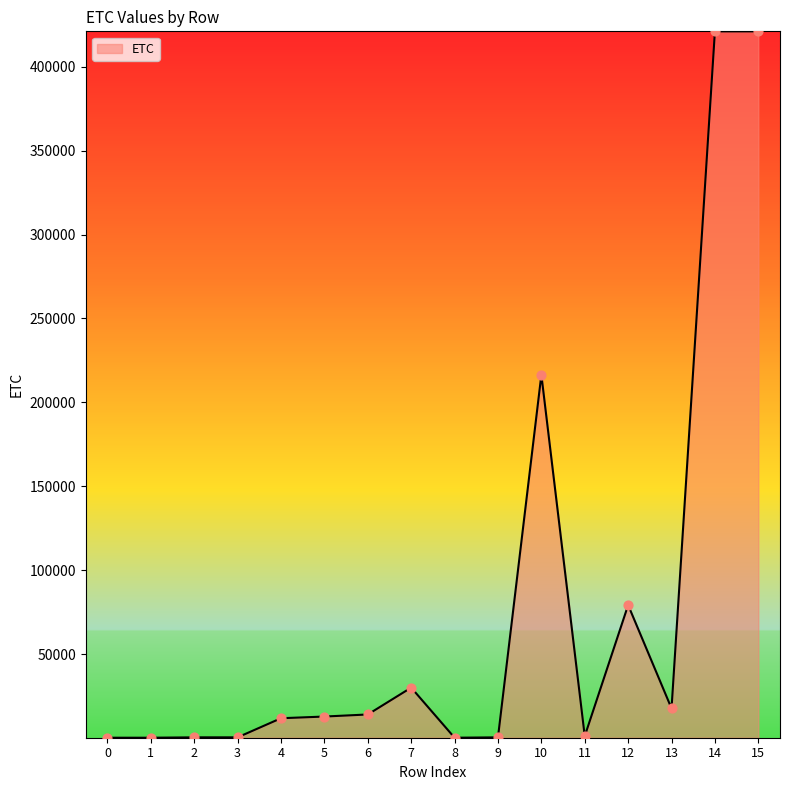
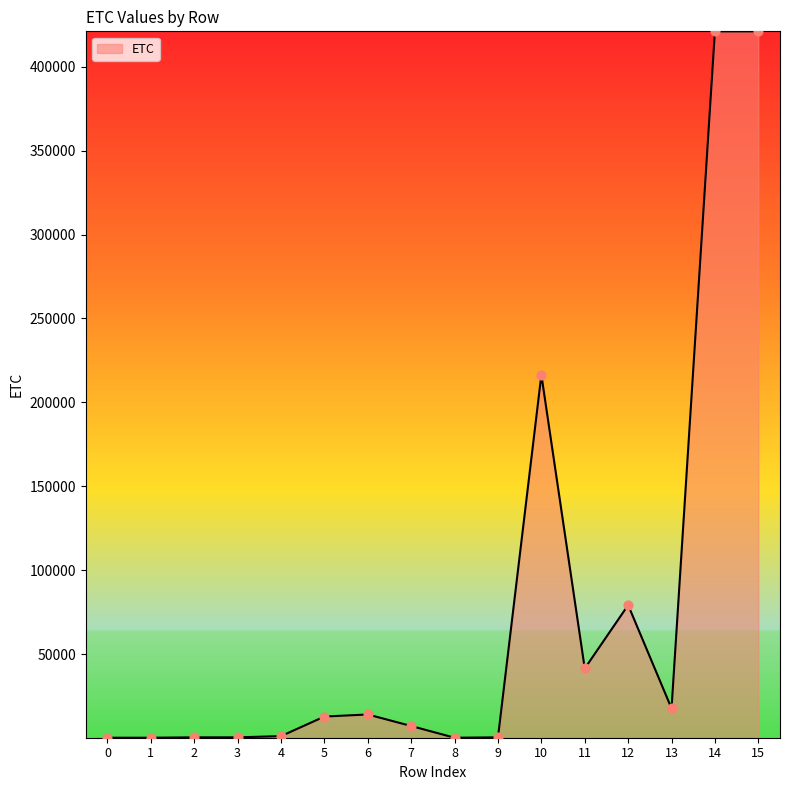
  {
    "0": 0,
    "1": 0,
    "2": 0,
    "3": 0,
-   "4": 12000,
+   "4": 1000,
    "5": 13000,
    "6": 14000,
-   "7": 30000,
+   "7": 7000,
    "8": 0,
    "9": 0,
    "10": 216000,
-   "11": 1000,
+   "11": 41000,
    "12": 79000,
    "13": 18000,
    "14": 421000,
    "15": 421000
  }
